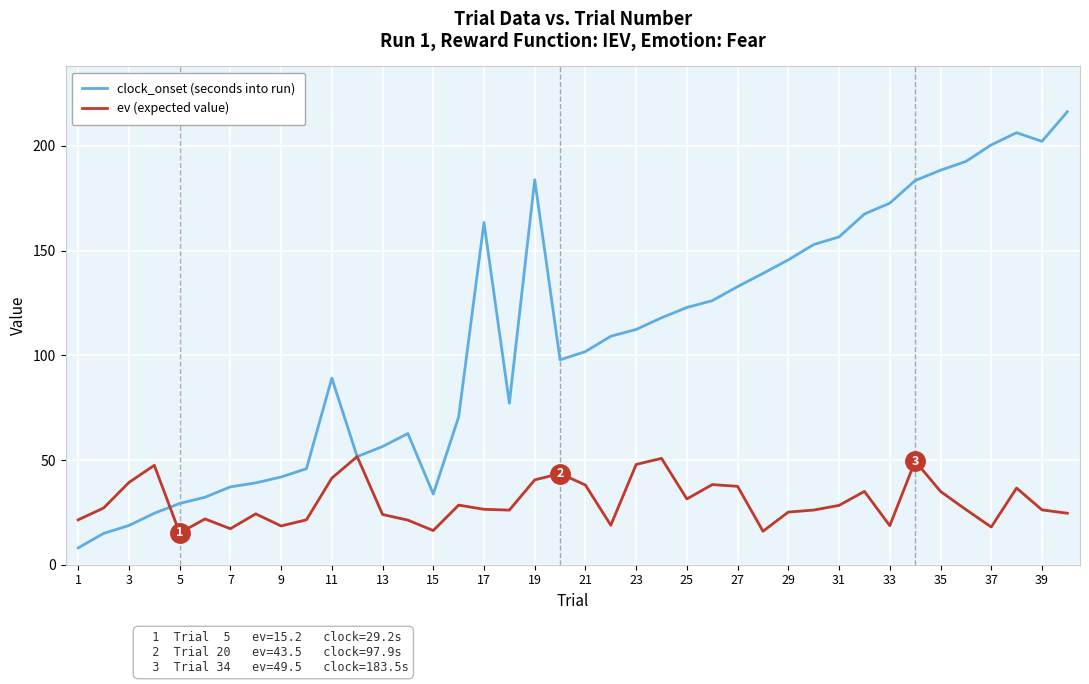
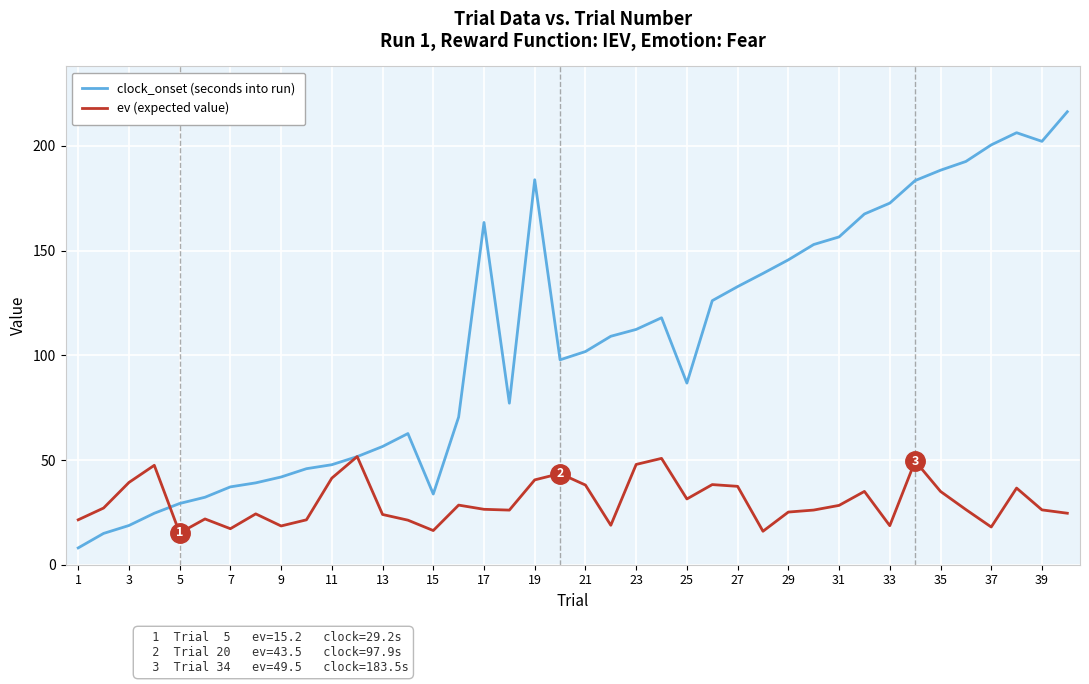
  {
    "clock_onset (seconds into run)": {
      "1": 8,
      "3": 19,
      "5": 29,
      "7": 37,
      "9": 42,
-     "11": 89,
+     "11": 48,
      "13": 56,
      "15": 34,
      "17": 163,
      "19": 184,
      "21": 102,
      "23": 112,
-     "25": 123,
+     "25": 87,
      "27": 133,
      "29": 146,
      "31": 157,
      "33": 173,
      "35": 188,
      "37": 201,
      "39": 202
    }
  }
